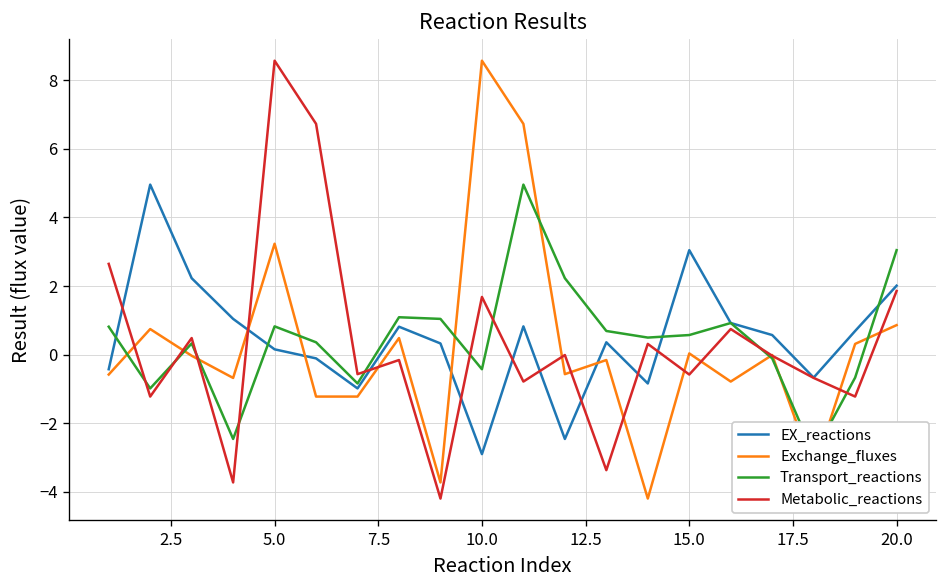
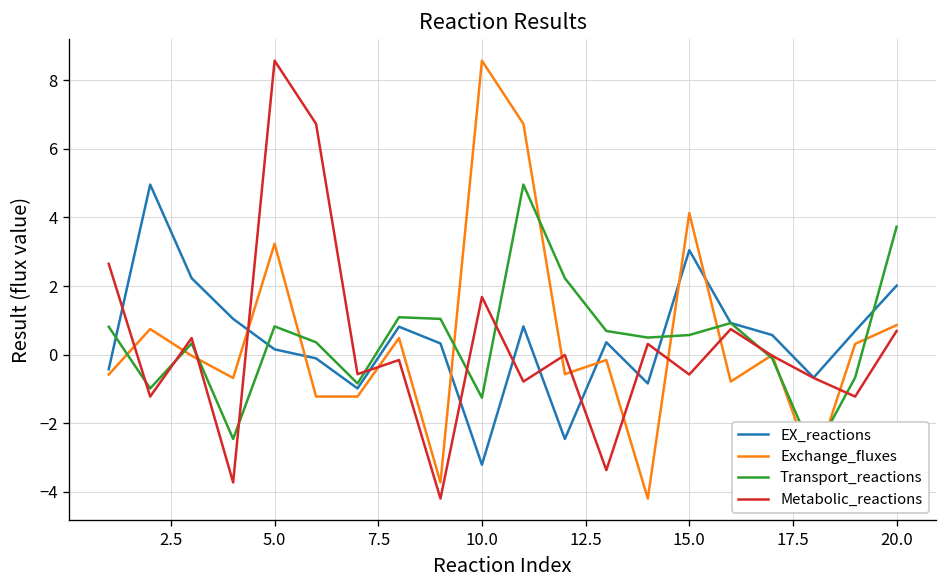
  {
    "EX_reactions": {
      "5.0": 0.2,
-     "10.0": -2.9,
+     "10.0": -3.2,
      "15.0": 3.0,
      "20.0": 2.0
    },
    "Exchange_fluxes": {
      "5.0": 3.2,
      "10.0": 8.6,
-     "15.0": 0.0,
+     "15.0": 4.1,
      "20.0": 0.9
    },
    "Transport_reactions": {
      "5.0": 0.8,
-     "10.0": -0.4,
+     "10.0": -1.3,
      "15.0": 0.6,
-     "20.0": 3.0
+     "20.0": 3.7
    },
    "Metabolic_reactions": {
      "5.0": 8.6,
      "10.0": 1.7,
      "15.0": -0.6,
-     "20.0": 1.9
+     "20.0": 0.7
    }
  }
